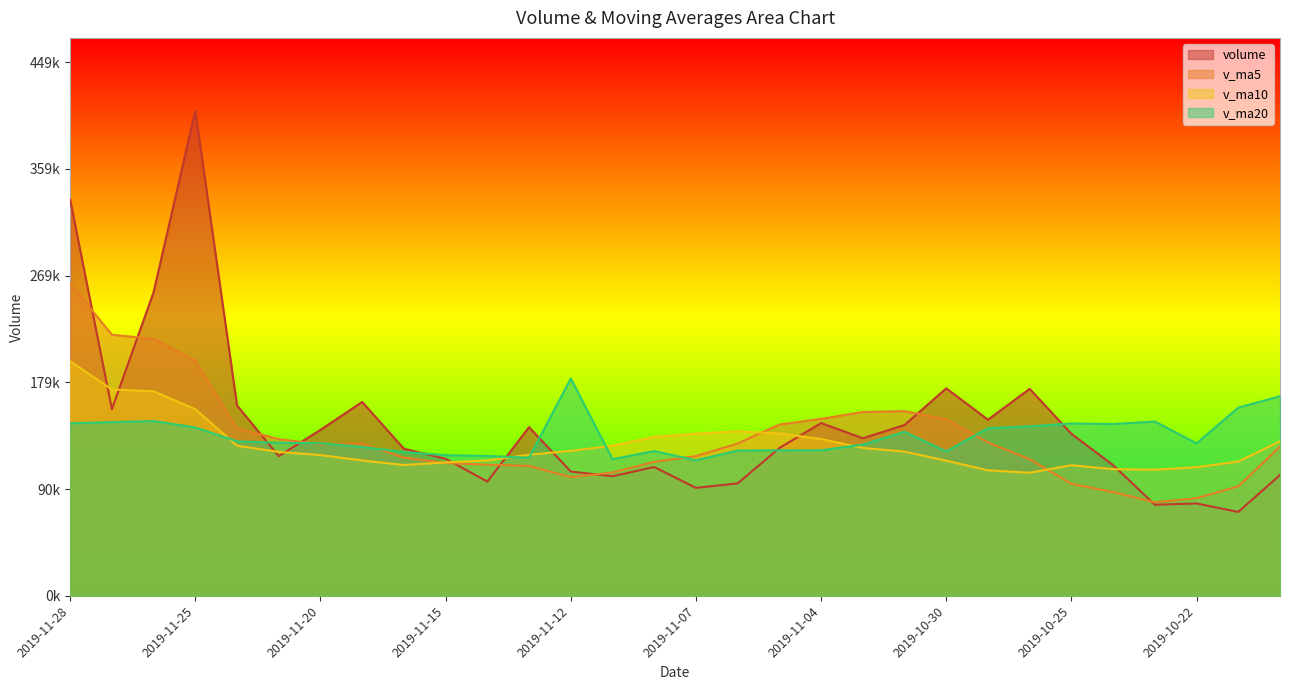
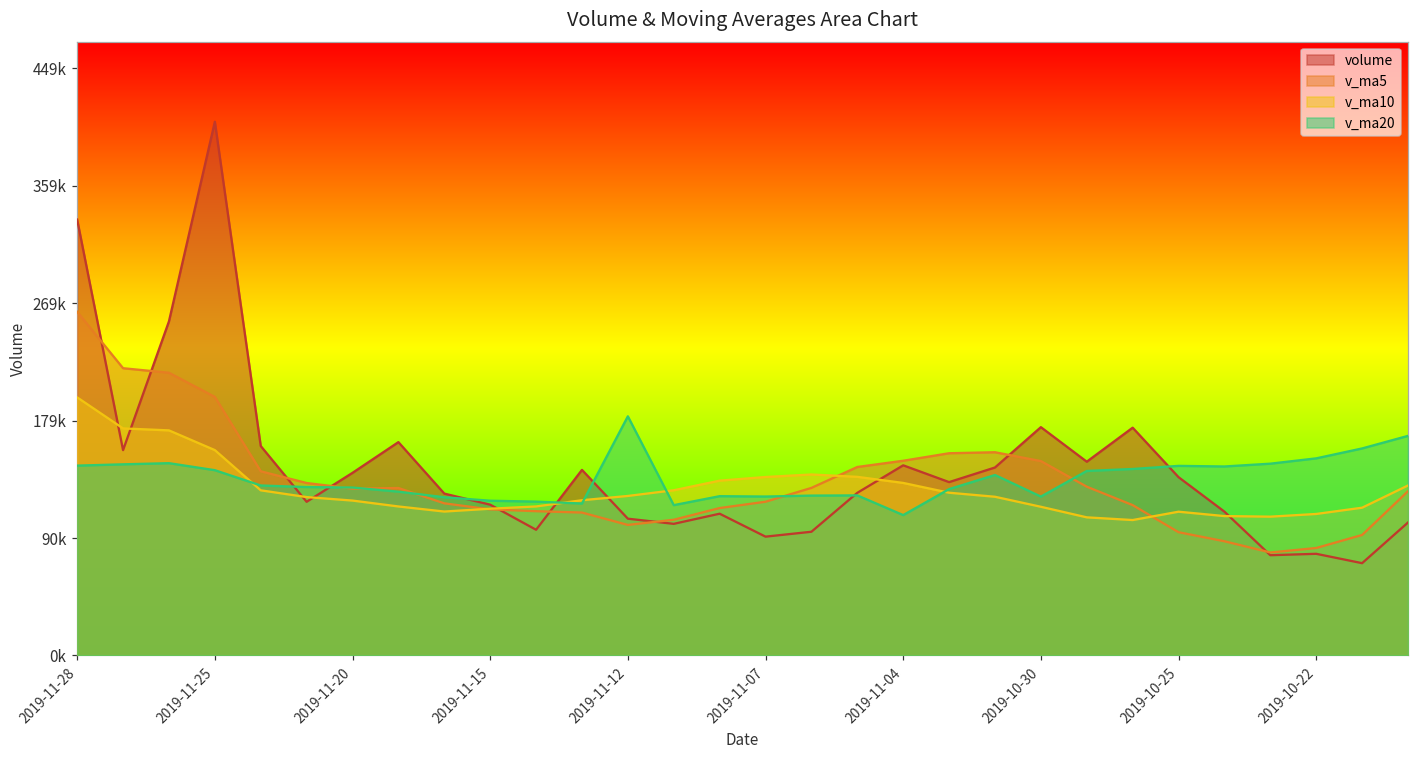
  {
    "v_ma20": {
      "2019-11-28": 145000,
      "2019-11-25": 142000,
      "2019-11-15": 118000,
      "2019-11-12": 183000,
-     "2019-11-07": 114000,
-     "2019-11-04": 122000,
+     "2019-11-07": 121000,
+     "2019-11-04": 107000,
      "2019-10-30": 121000,
      "2019-10-25": 145000,
-     "2019-10-22": 128000
+     "2019-10-22": 151000
    }
  }
